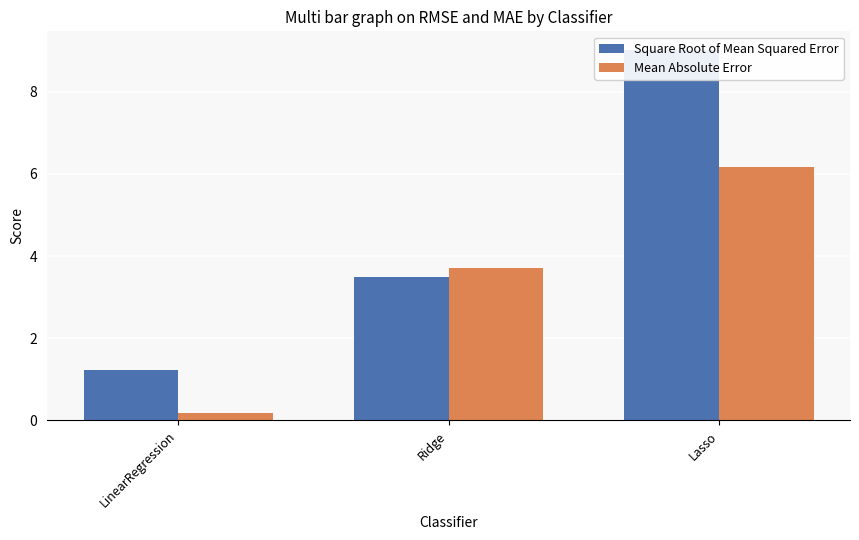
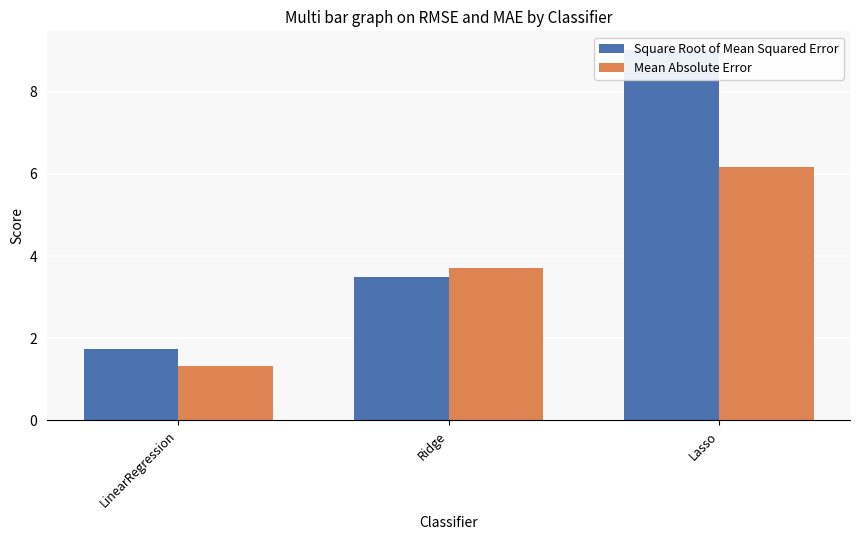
  {
    "Square Root of Mean Squared Error": {
-     "LinearRegression": 1.2,
+     "LinearRegression": 1.7,
      "Ridge": 3.5
    },
    "Mean Absolute Error": {
-     "LinearRegression": 0.2,
+     "LinearRegression": 1.3,
      "Ridge": 3.7,
      "Lasso": 6.2
    }
  }
